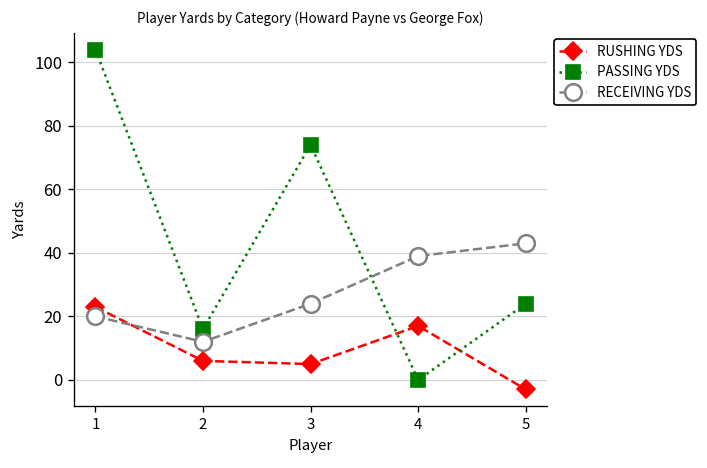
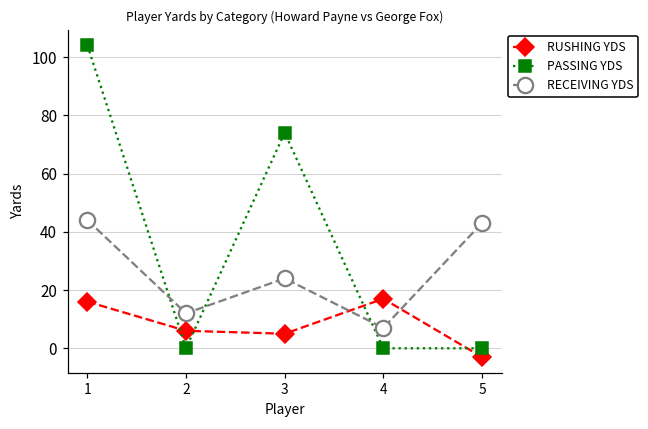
  {
    "RUSHING YDS": {
-     "1": 23,
+     "1": 16,
      "2": 6,
      "3": 5,
      "4": 17,
      "5": -3
    },
    "PASSING YDS": {
      "1": 104,
-     "2": 16,
+     "2": 0,
      "3": 74,
      "4": 0,
-     "5": 24
+     "5": 0
    },
    "RECEIVING YDS": {
-     "1": 20,
+     "1": 44,
      "2": 12,
      "3": 24,
-     "4": 39,
+     "4": 7,
      "5": 43
    }
  }
